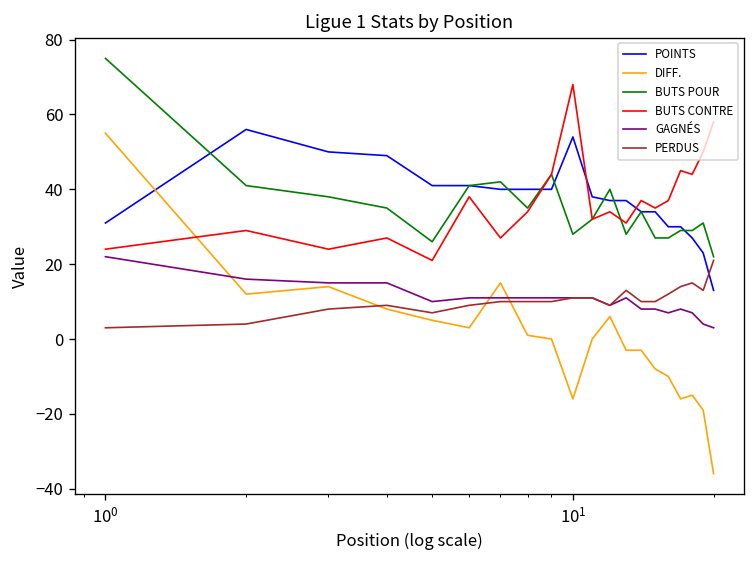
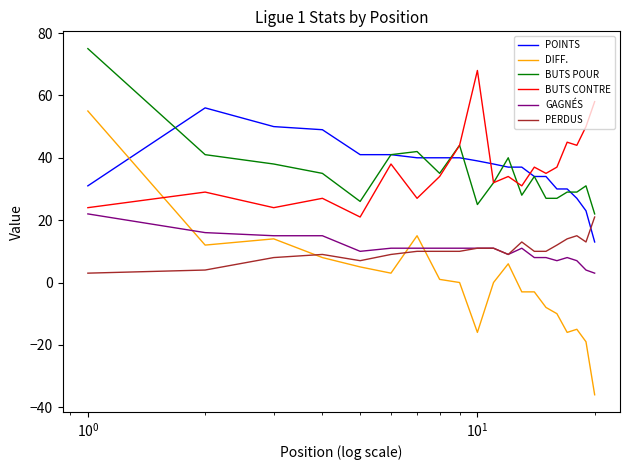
  {
    "POINTS": {
      "10^0": 31,
-     "10^1": 54
+     "10^1": 39
    },
    "DIFF.": {
      "10^0": 55,
      "10^1": -16
    },
    "BUTS POUR": {
      "10^0": 75,
-     "10^1": 28
+     "10^1": 25
    },
    "BUTS CONTRE": {
      "10^0": 24,
      "10^1": 68
    },
    "GAGNÉS": {
      "10^0": 22
    },
    "PERDUS": {
      "10^0": 3
    }
  }
